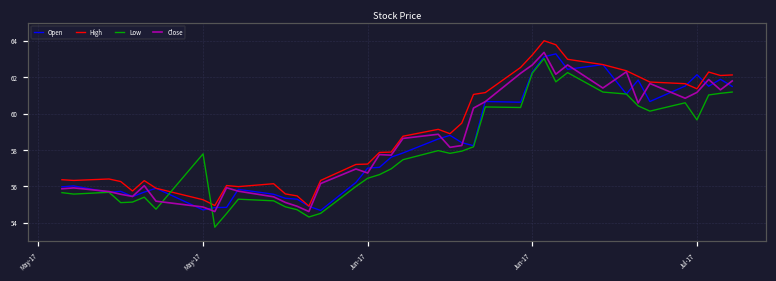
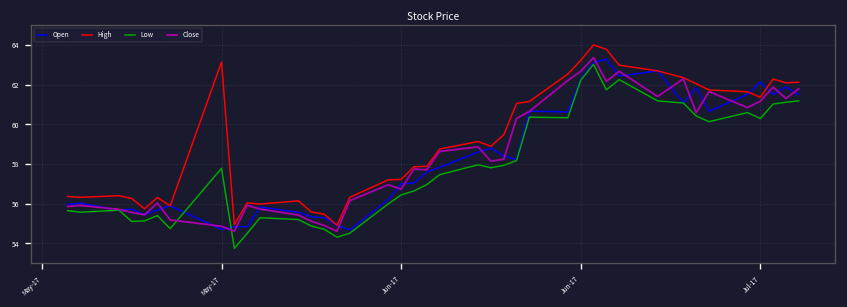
  {
    "Open": {
      "May-17": 54.7,
      "Jul-17": 62.1
    },
    "High": {
-     "May-17": 55.3,
+     "May-17": 63.1,
      "Jul-17": 61.4
    },
    "Low": {
      "May-17": 57.8,
-     "Jul-17": 59.7
+     "Jul-17": 60.3
    },
    "Close": {
      "May-17": 54.9,
      "Jul-17": 61.2
    }
  }
